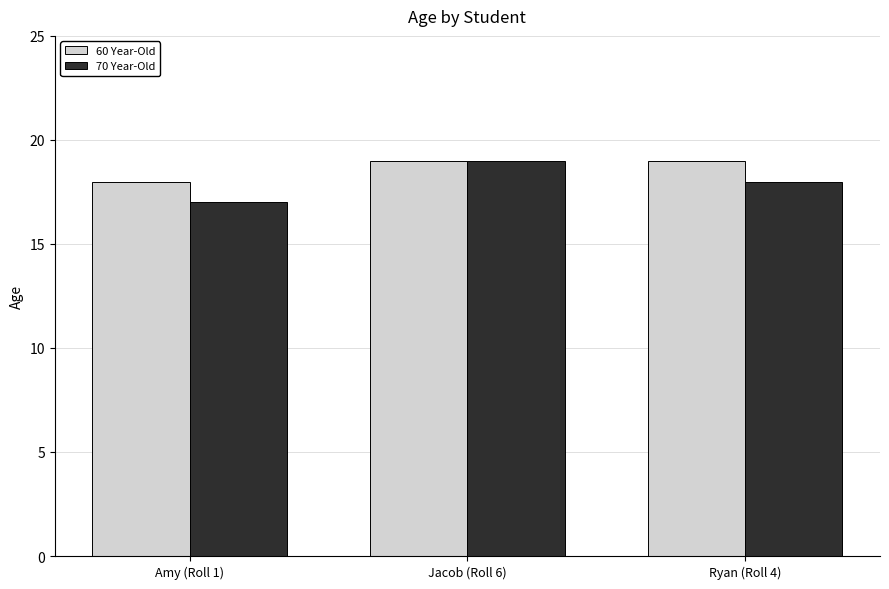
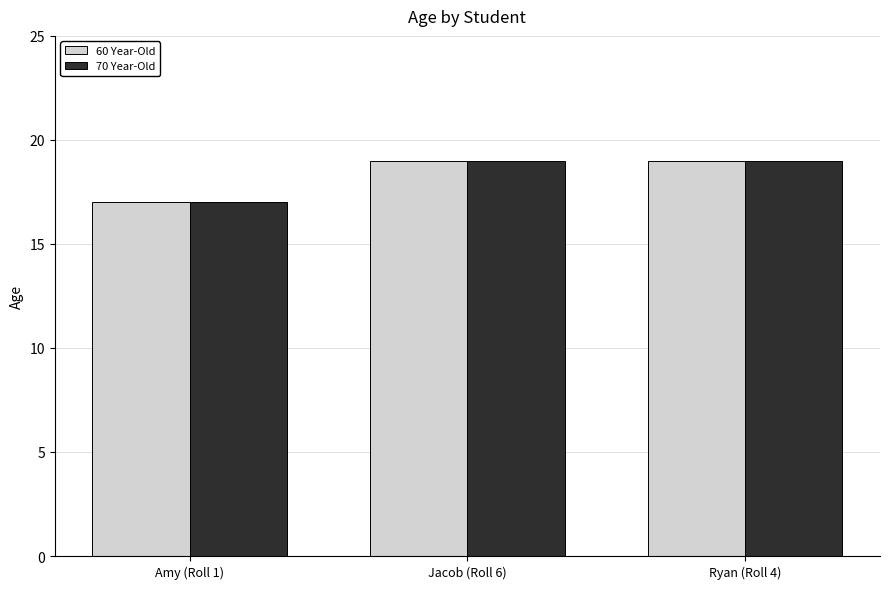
  {
    "60 Year-Old": {
-     "Amy (Roll 1)": 18,
+     "Amy (Roll 1)": 17,
      "Jacob (Roll 6)": 19,
      "Ryan (Roll 4)": 19
    },
    "70 Year-Old": {
      "Amy (Roll 1)": 17,
      "Jacob (Roll 6)": 19,
-     "Ryan (Roll 4)": 18
+     "Ryan (Roll 4)": 19
    }
  }
